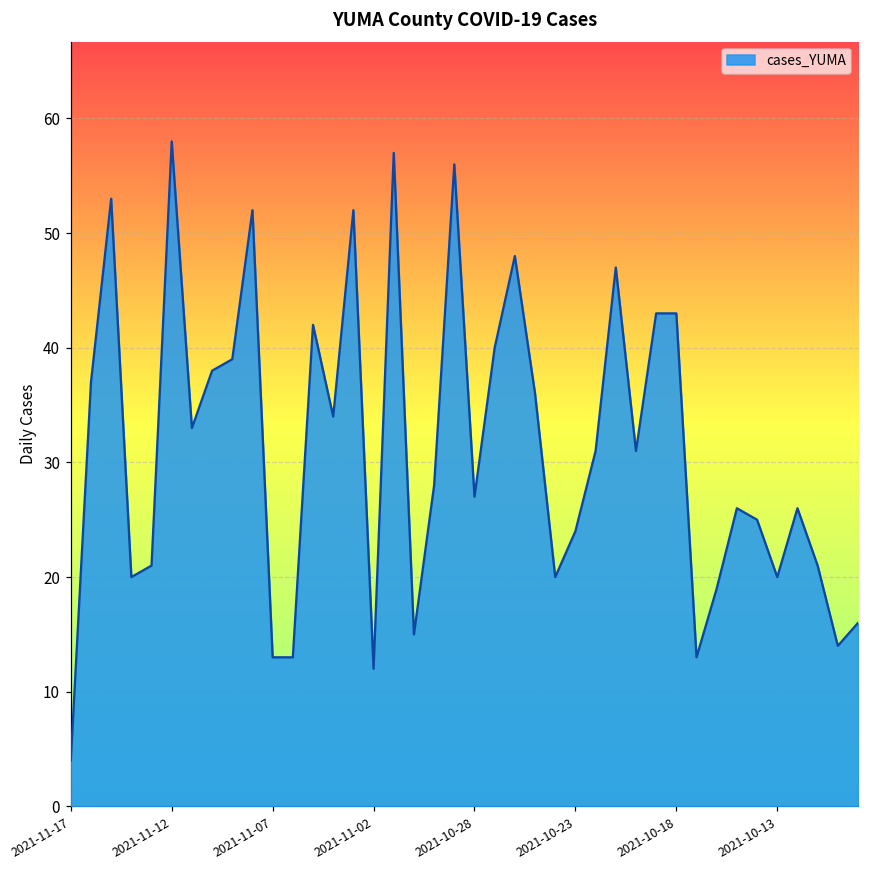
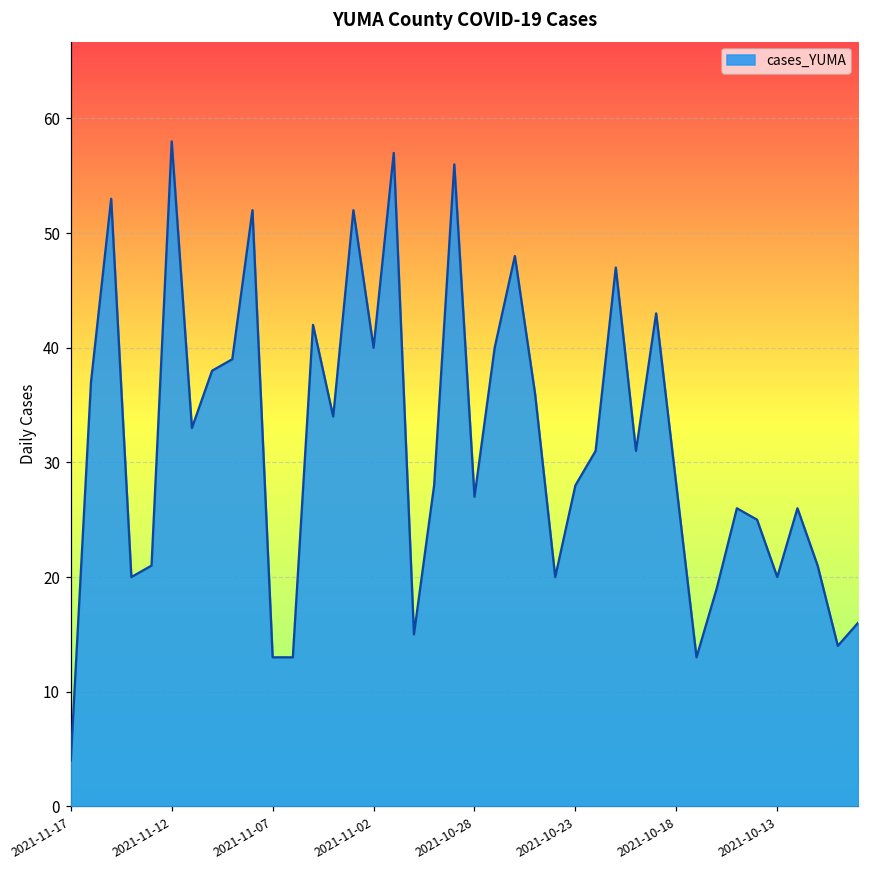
  {
    "2021-11-17": 4,
    "2021-11-12": 58,
    "2021-11-07": 13,
-   "2021-11-02": 12,
+   "2021-11-02": 40,
    "2021-10-28": 27,
-   "2021-10-23": 24,
-   "2021-10-18": 43,
+   "2021-10-23": 28,
+   "2021-10-18": 28,
    "2021-10-13": 20
  }
